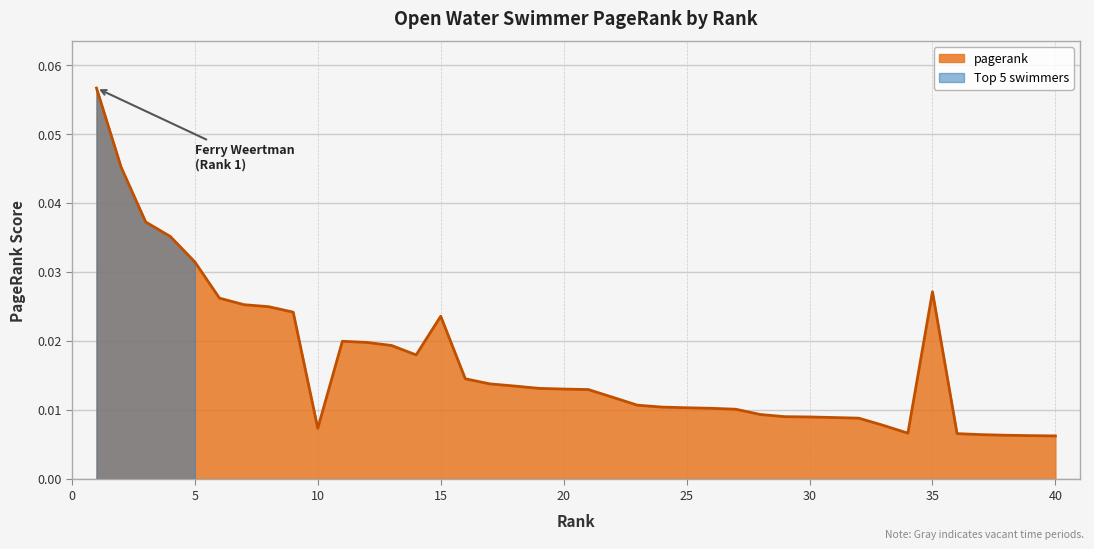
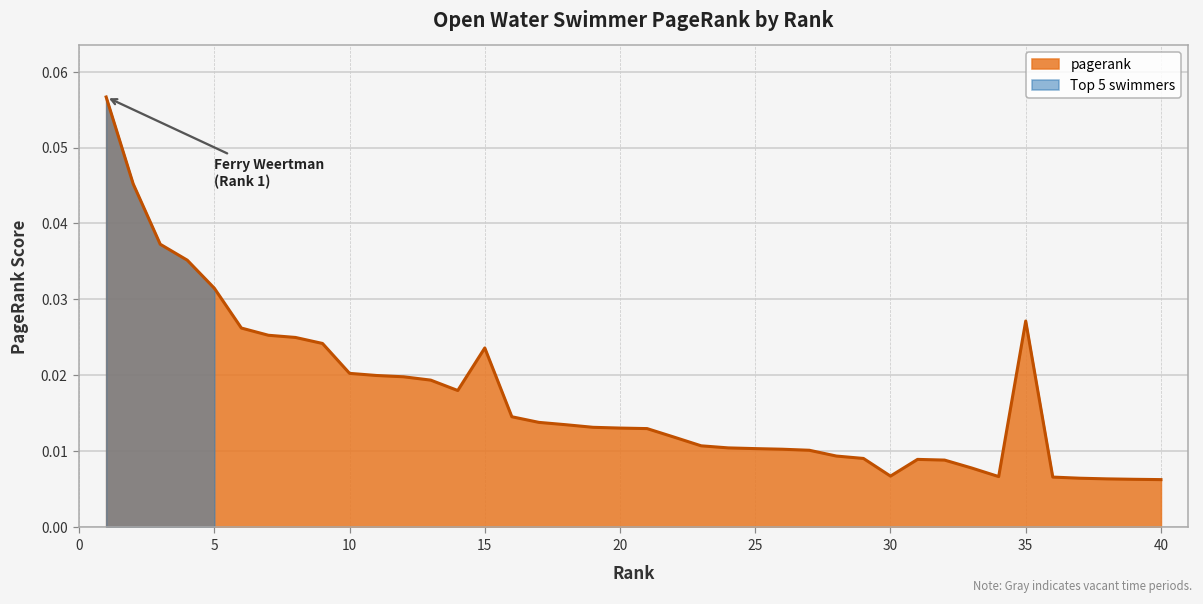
  {
    "pagerank": {
-     "10": 0.007,
+     "10": 0.020,
      "15": 0.024,
      "20": 0.013,
      "25": 0.010,
-     "30": 0.009,
+     "30": 0.007,
      "35": 0.027,
      "40": 0.006
    }
  }
